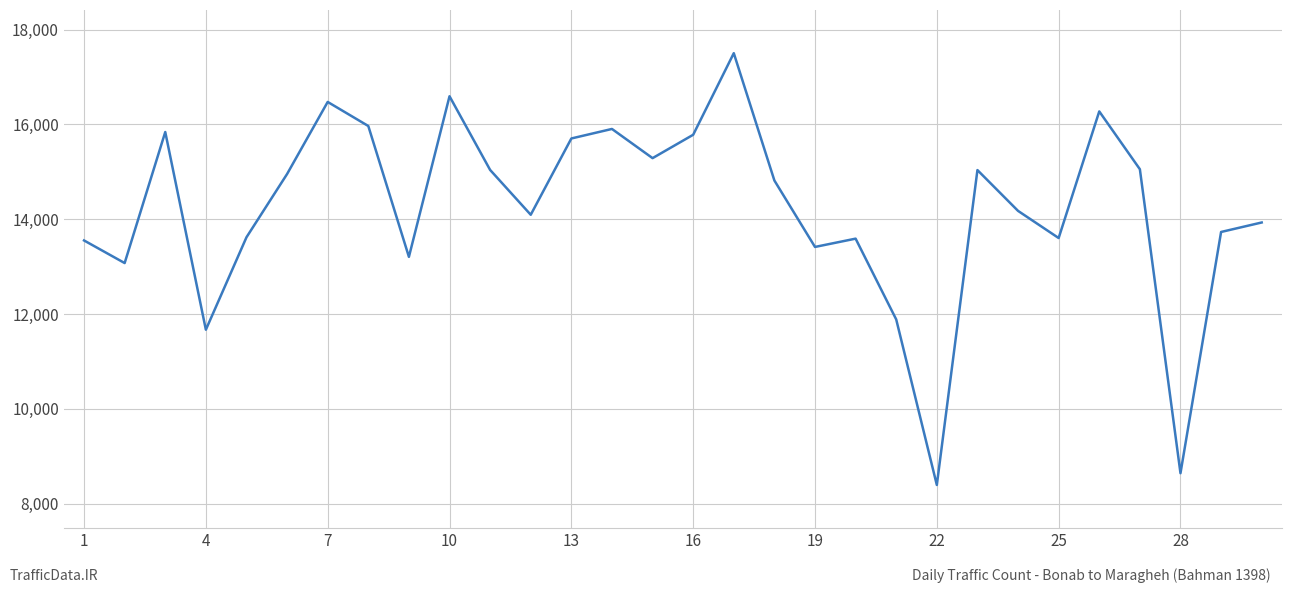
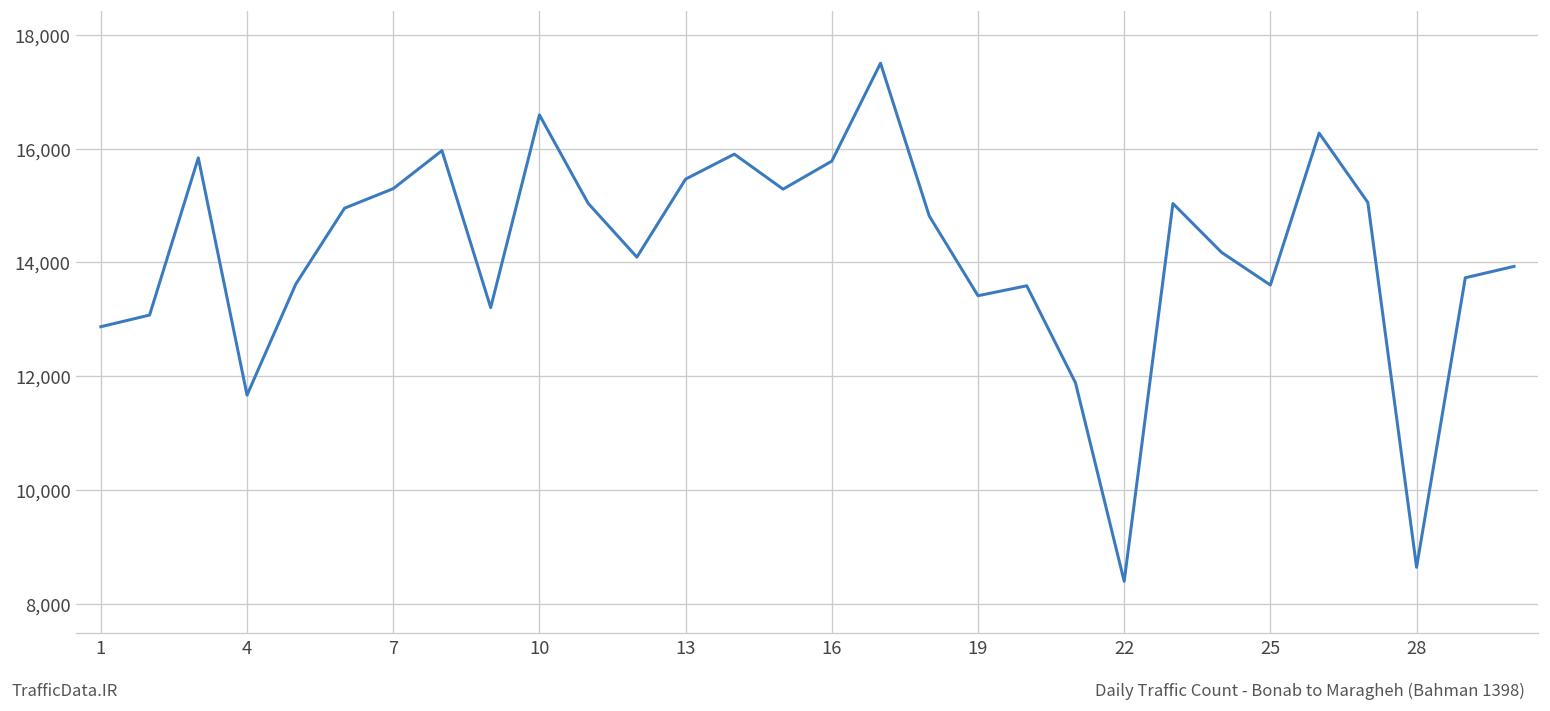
  {
-   "1": "13,600",
+   "1": "12,900",
    "4": "11,700",
-   "7": "16,500",
+   "7": "15,300",
    "10": "16,600",
-   "13": "15,700",
+   "13": "15,500",
    "16": "15,800",
    "19": "13,400",
    "22": "8,400",
    "25": "13,600",
    "28": "8,600"
  }
